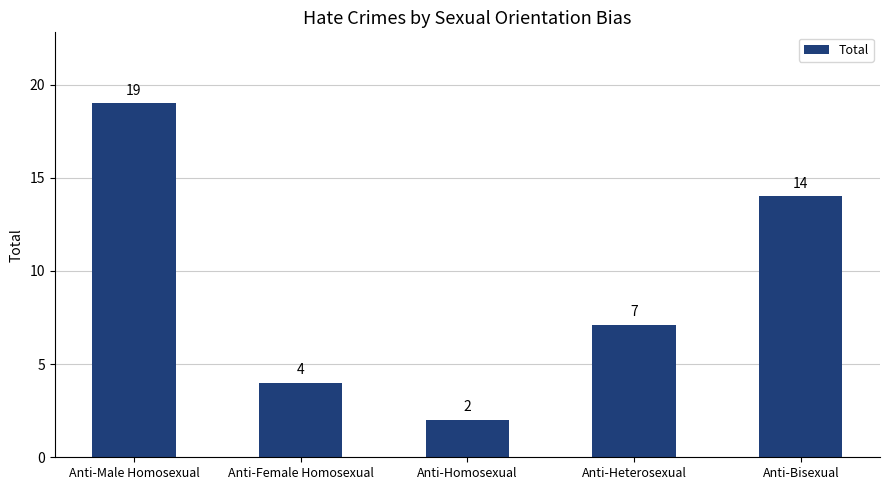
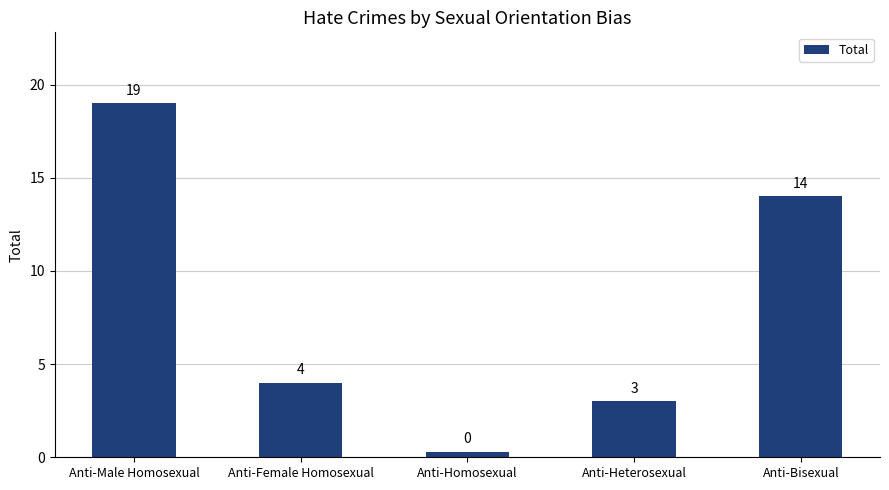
  {
    "Anti-Male Homosexual": 19,
    "Anti-Female Homosexual": 4,
-   "Anti-Homosexual": 2,
-   "Anti-Heterosexual": 7,
+   "Anti-Homosexual": 0,
+   "Anti-Heterosexual": 3,
    "Anti-Bisexual": 14
  }
